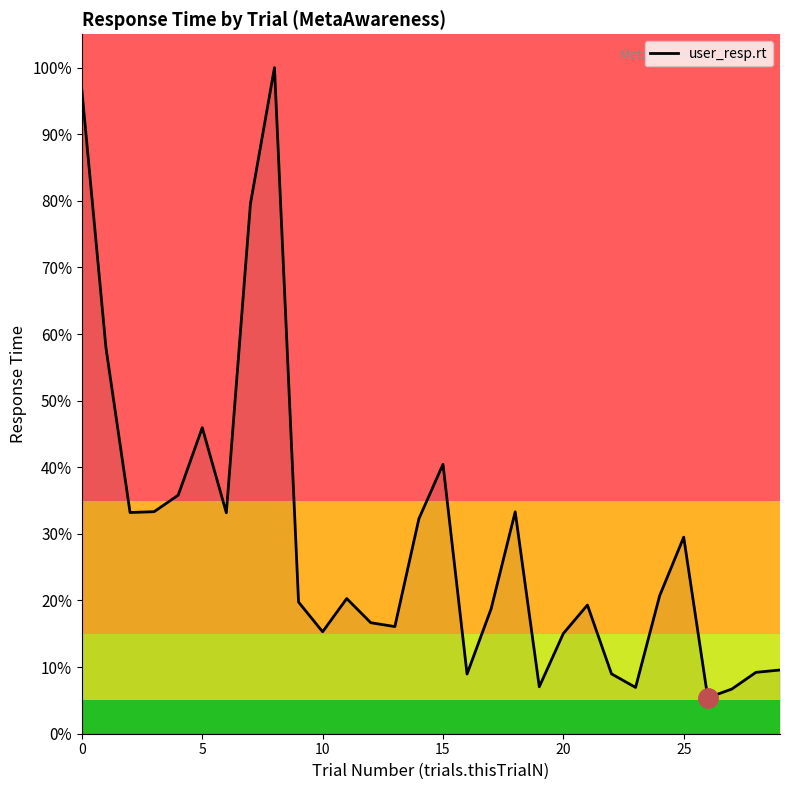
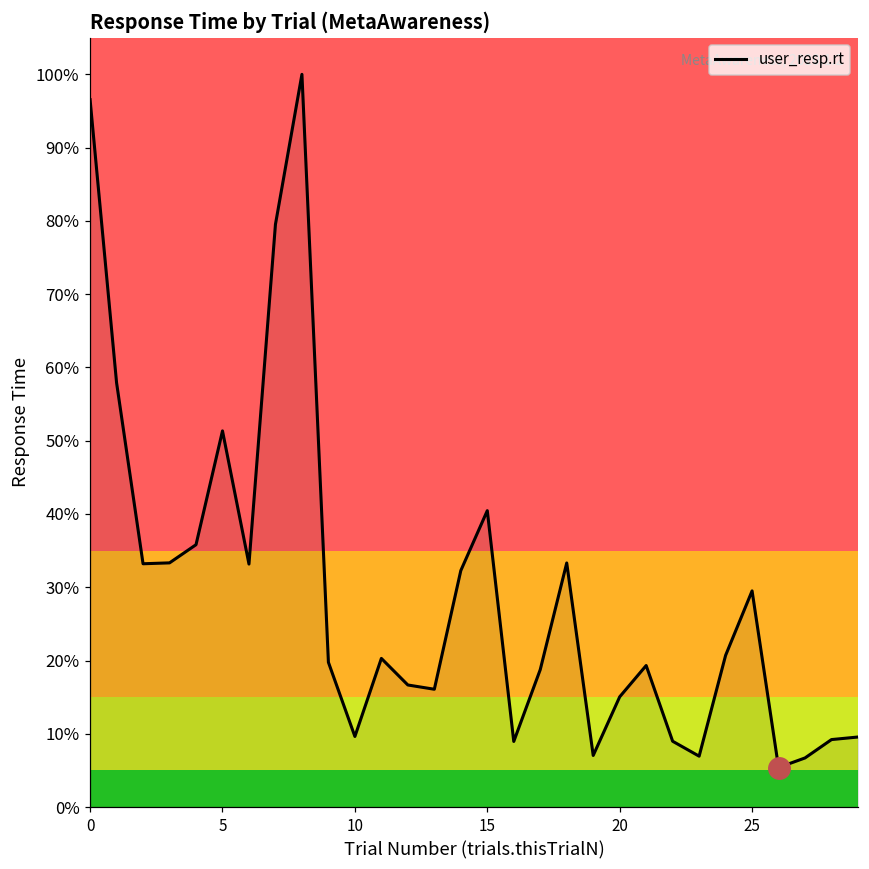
  {
    "user_resp.rt": {
      "0": "97%",
-     "5": "46%",
-     "10": "15%",
+     "5": "51%",
+     "10": "10%",
      "15": "40%",
      "20": "15%",
      "25": "30%"
    }
  }
